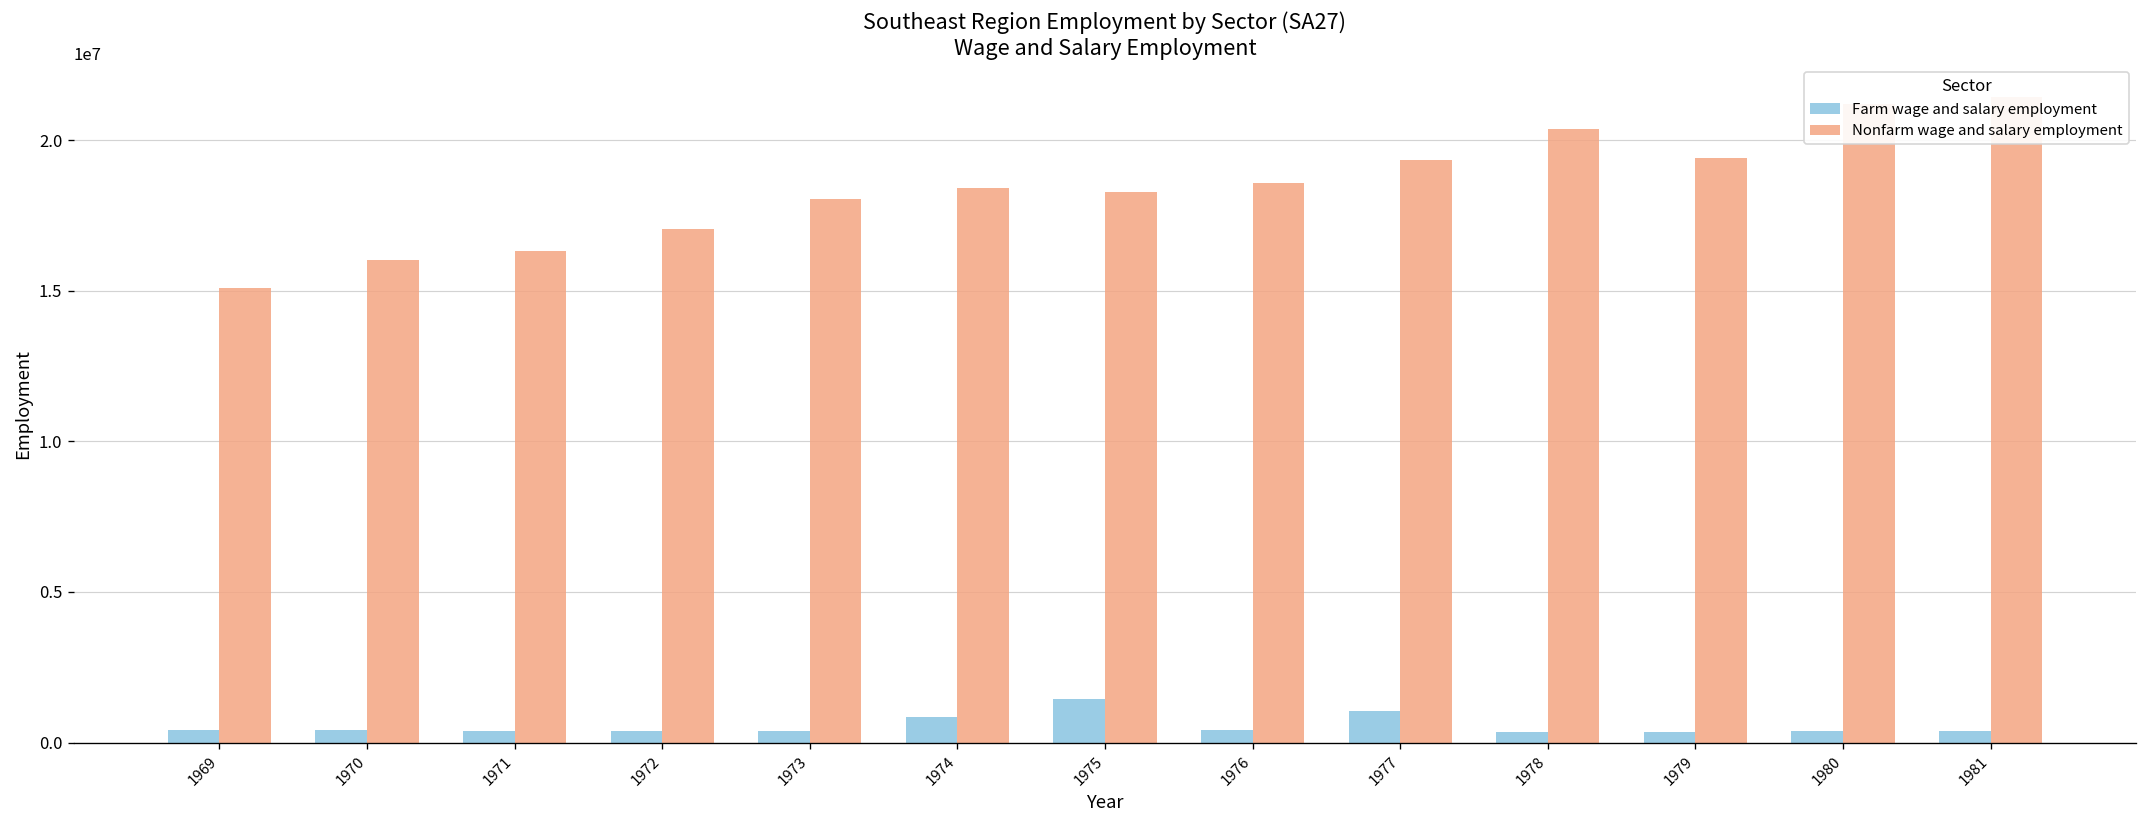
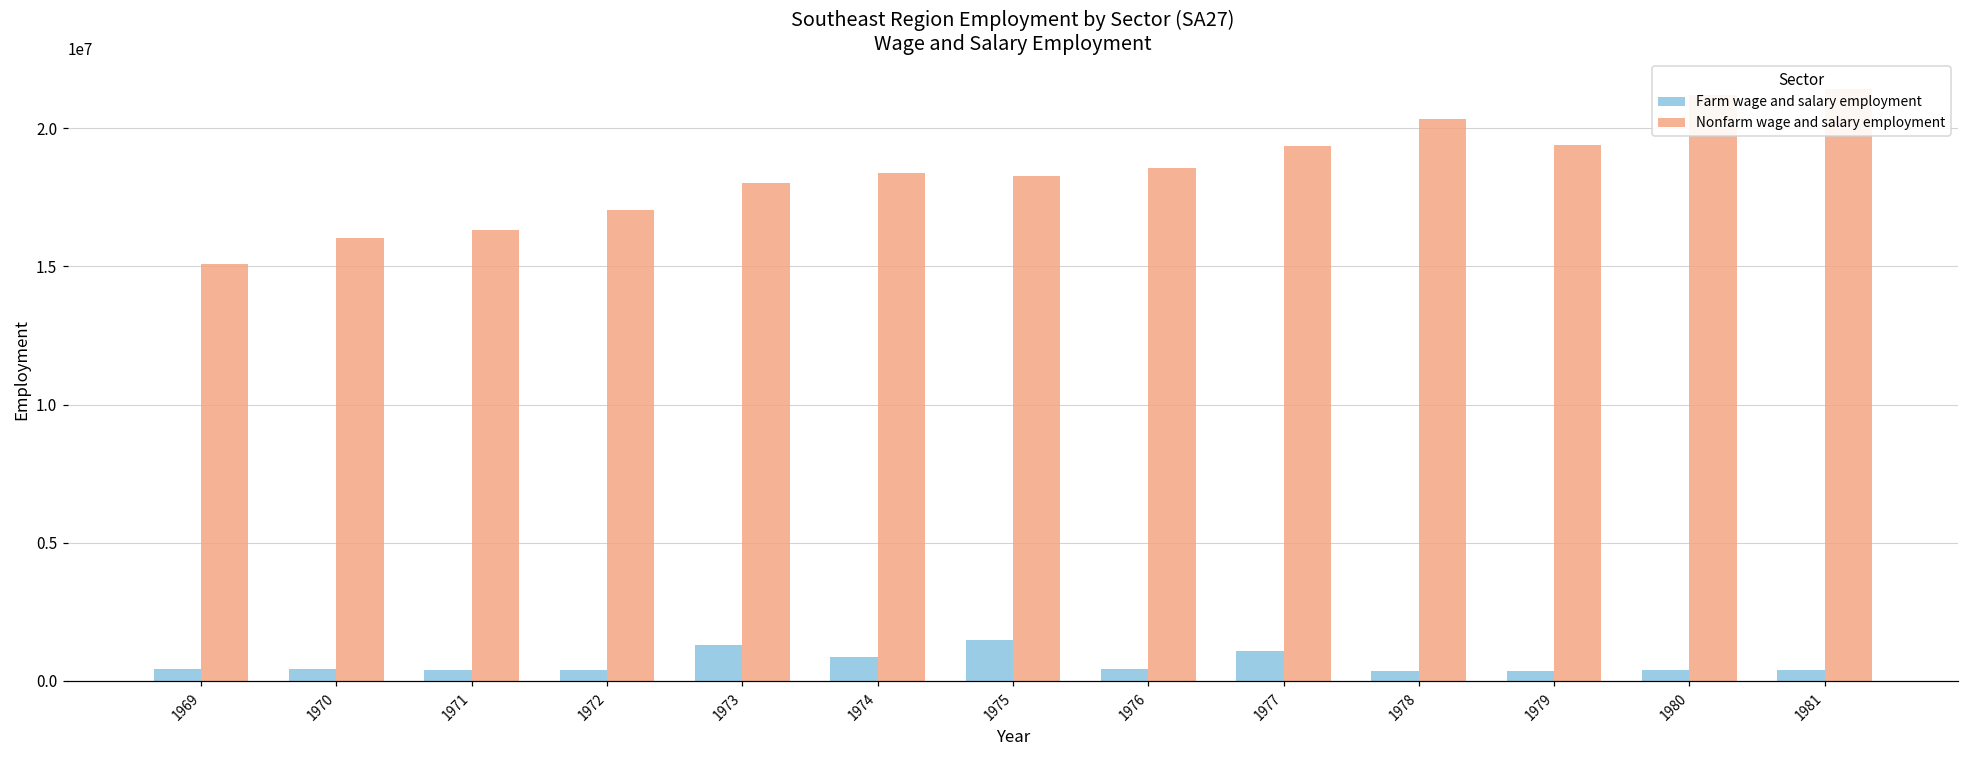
  {
    "Farm wage and salary employment": {
      "1969": 400000,
      "1970": 400000,
      "1971": 400000,
      "1972": 400000,
-     "1973": 400000,
+     "1973": 1300000,
      "1974": 800000,
      "1975": 1500000,
      "1976": 400000,
      "1977": 1100000,
      "1978": 400000,
      "1979": 400000,
      "1980": 400000,
      "1981": 400000
    },
    "Nonfarm wage and salary employment": {
      "1969": 15100000,
      "1970": 16000000,
      "1971": 16300000,
      "1972": 17100000,
      "1973": 18000000,
      "1974": 18400000,
      "1975": 18300000,
      "1976": 18600000,
      "1977": 19300000,
      "1978": 20300000,
      "1979": 19400000
    }
  }
